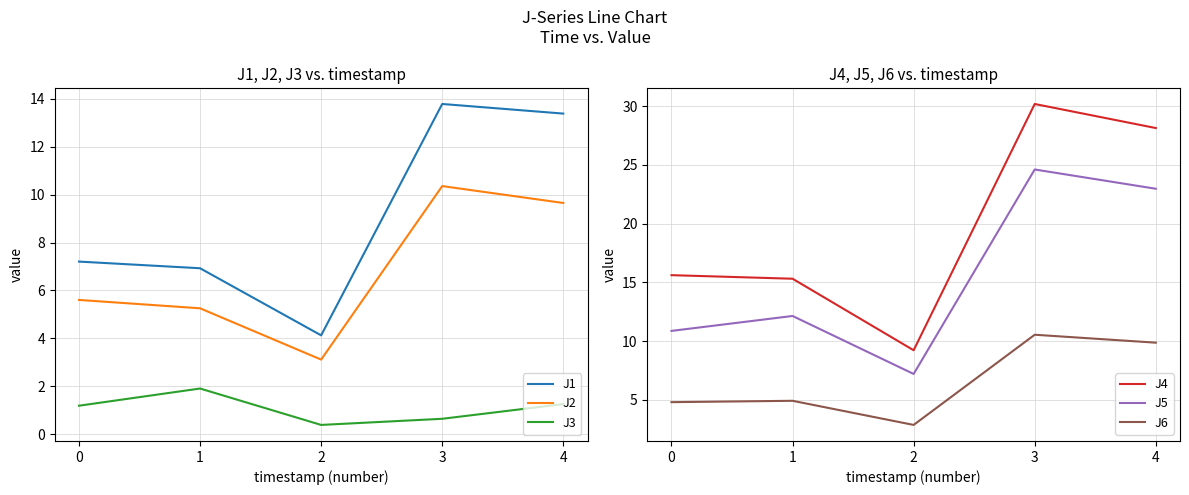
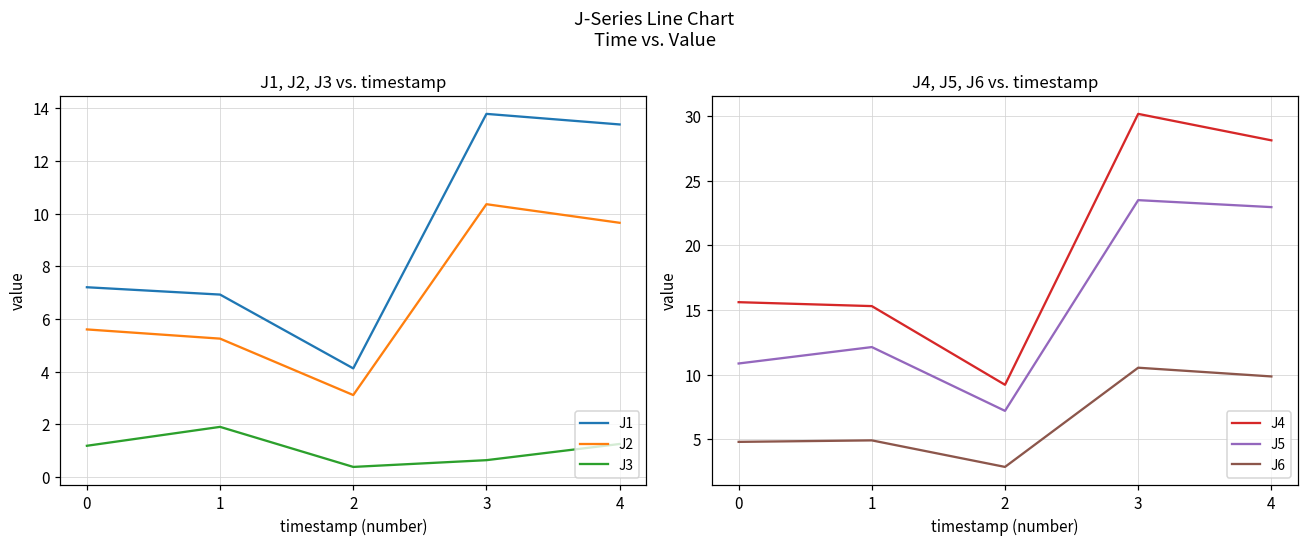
  {
    "J1, J2, J3 vs. timestamp": {
      "J1": {
        "0": 7.2,
        "1": 6.9,
        "2": 4.1,
        "3": 13.8,
        "4": 13.4
      },
      "J2": {
        "0": 5.6,
        "1": 5.3,
        "2": 3.1,
        "3": 10.4,
        "4": 9.7
      },
      "J3": {
        "0": 1.2,
        "1": 1.9,
        "2": 0.4,
        "3": 0.6
      }
    },
    "J4, J5, J6 vs. timestamp": {
      "J4": {
        "0": 15.6,
        "1": 15.3,
        "2": 9.2,
        "3": 30.2,
        "4": 28.1
      },
      "J5": {
        "0": 10.9,
        "1": 12.1,
        "2": 7.2,
-       "3": 24.6,
+       "3": 23.5,
        "4": 23.0
      },
      "J6": {
        "0": 4.8,
        "1": 4.9,
        "2": 2.9,
        "3": 10.5,
        "4": 9.9
      }
    }
  }
